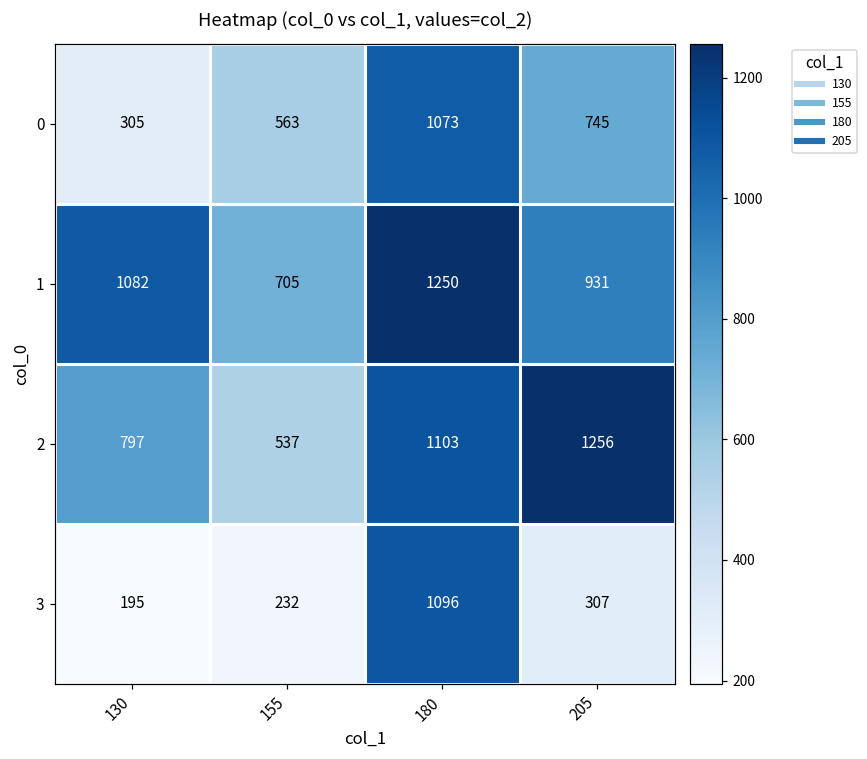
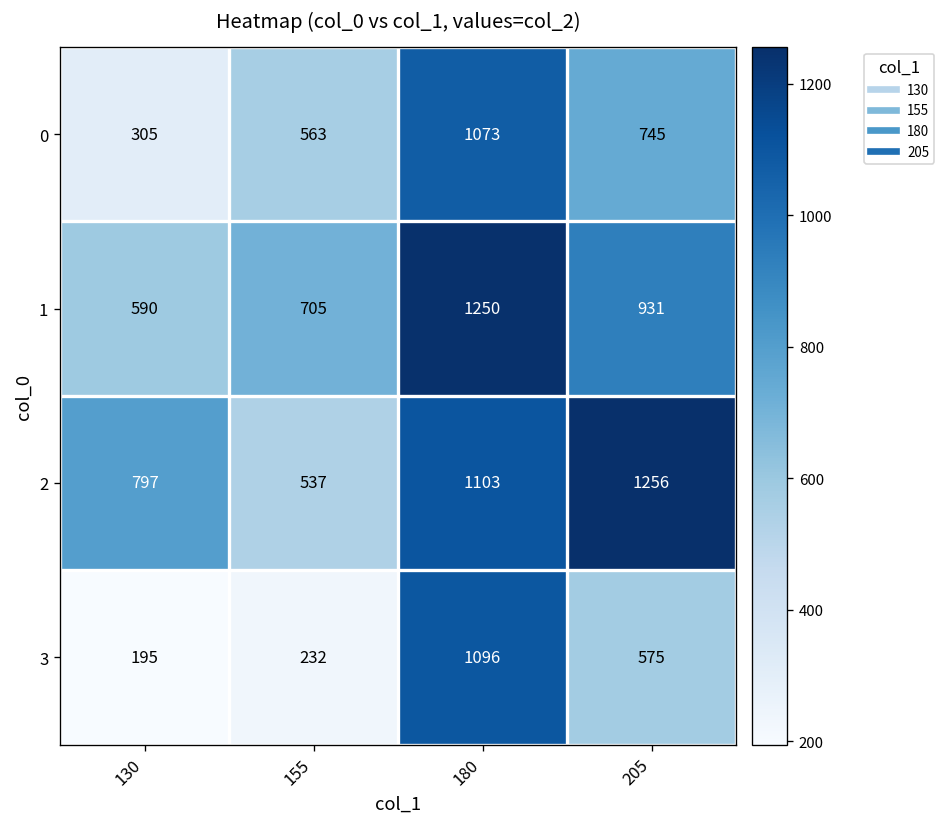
  {
    "0": {
      "130": 305,
      "155": 563,
      "180": 1073,
      "205": 745
    },
    "1": {
-     "130": 1082,
+     "130": 590,
      "155": 705,
      "180": 1250,
      "205": 931
    },
    "2": {
      "130": 797,
      "155": 537,
      "180": 1103,
      "205": 1256
    },
    "3": {
      "130": 195,
      "155": 232,
      "180": 1096,
-     "205": 307
+     "205": 575
    }
  }
